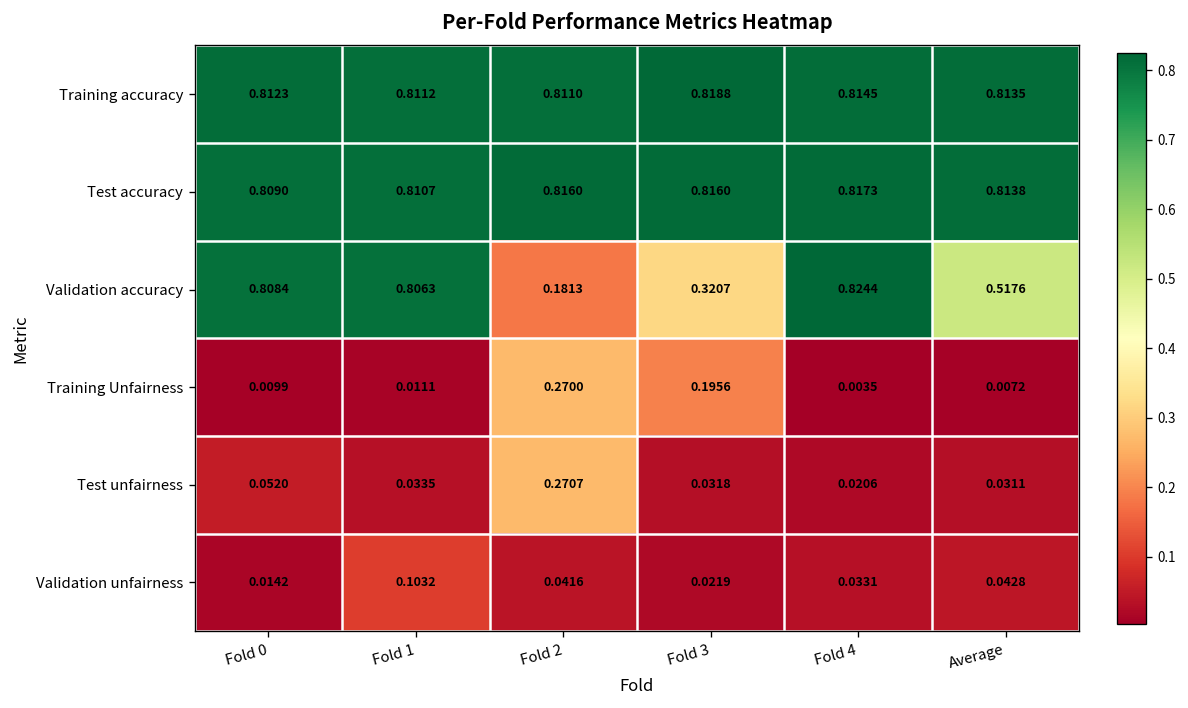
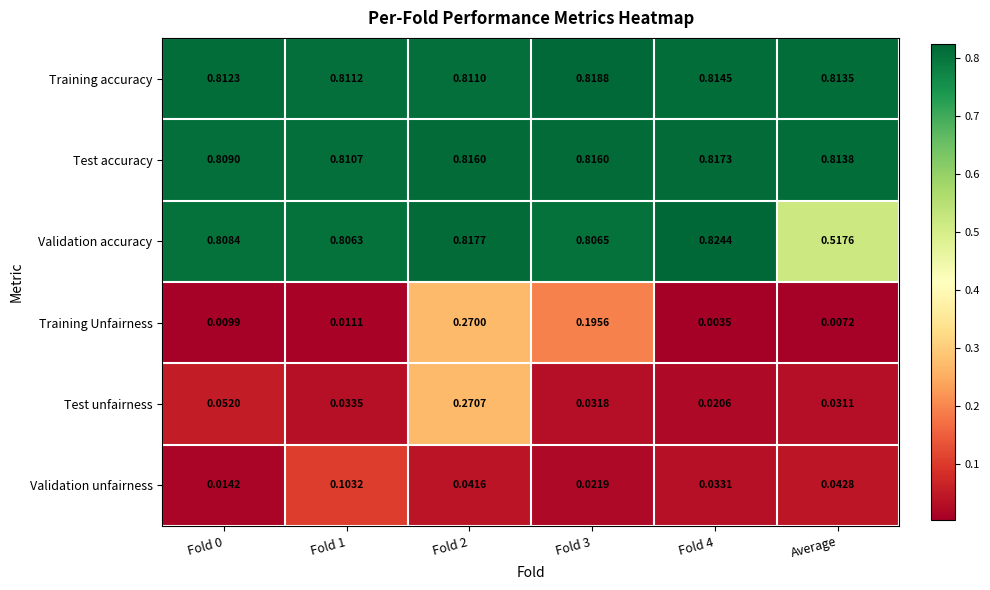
  {
    "Training accuracy": {
      "Fold 0": 0.8123,
      "Fold 1": 0.8112,
      "Fold 2": 0.8110,
      "Fold 3": 0.8188,
      "Fold 4": 0.8145,
      "Average": 0.8135
    },
    "Test accuracy": {
      "Fold 0": 0.8090,
      "Fold 1": 0.8107,
      "Fold 2": 0.8160,
      "Fold 3": 0.8160,
      "Fold 4": 0.8173,
      "Average": 0.8138
    },
    "Validation accuracy": {
      "Fold 0": 0.8084,
      "Fold 1": 0.8063,
-     "Fold 2": 0.1813,
-     "Fold 3": 0.3207,
+     "Fold 2": 0.8177,
+     "Fold 3": 0.8065,
      "Fold 4": 0.8244,
      "Average": 0.5176
    },
    "Training Unfairness": {
      "Fold 0": 0.0099,
      "Fold 1": 0.0111,
      "Fold 2": 0.2700,
      "Fold 3": 0.1956,
      "Fold 4": 0.0035,
      "Average": 0.0072
    },
    "Test unfairness": {
      "Fold 0": 0.0520,
      "Fold 1": 0.0335,
      "Fold 2": 0.2707,
      "Fold 3": 0.0318,
      "Fold 4": 0.0206,
      "Average": 0.0311
    },
    "Validation unfairness": {
      "Fold 0": 0.0142,
      "Fold 1": 0.1032,
      "Fold 2": 0.0416,
      "Fold 3": 0.0219,
      "Fold 4": 0.0331,
      "Average": 0.0428
    }
  }
